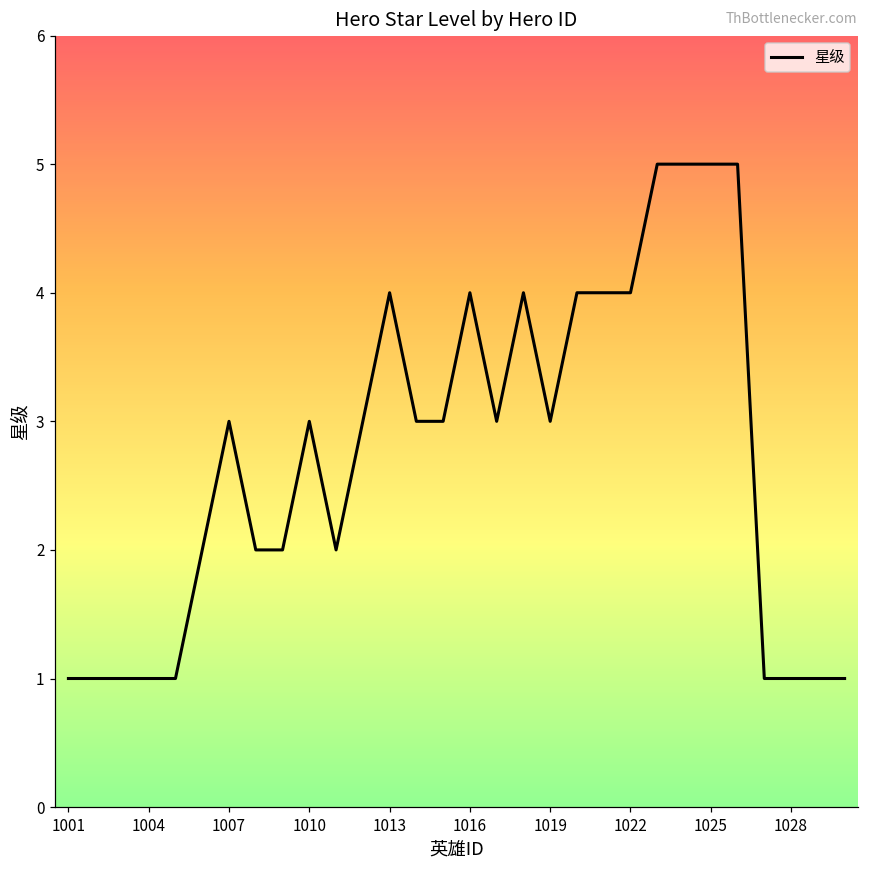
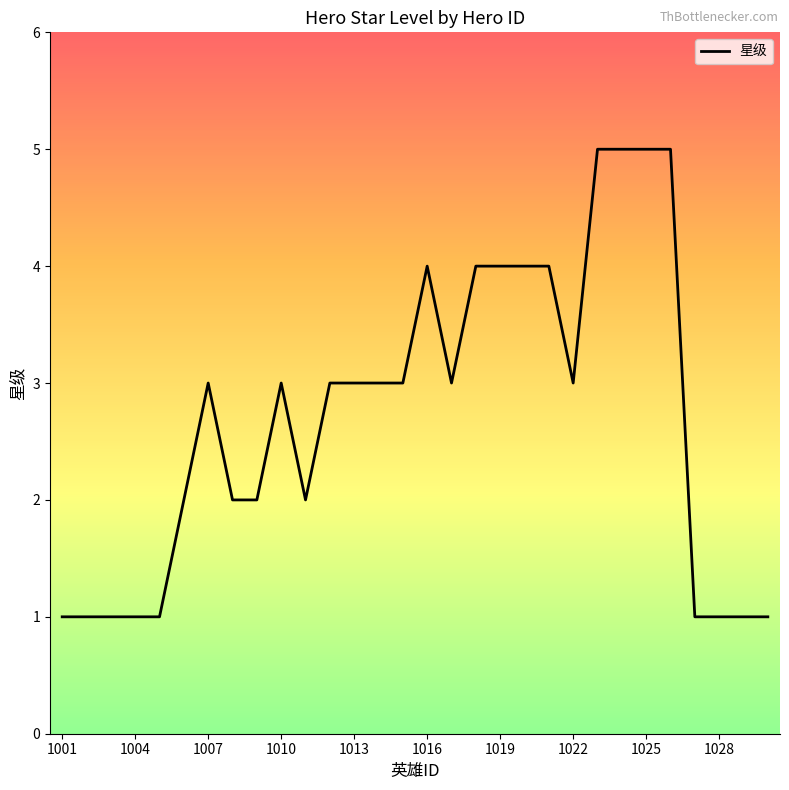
  {
    "1001": 1,
    "1004": 1,
    "1007": 3,
    "1010": 3,
-   "1013": 4,
+   "1013": 3,
    "1016": 4,
-   "1019": 3,
-   "1022": 4,
+   "1019": 4,
+   "1022": 3,
    "1025": 5,
    "1028": 1
  }
